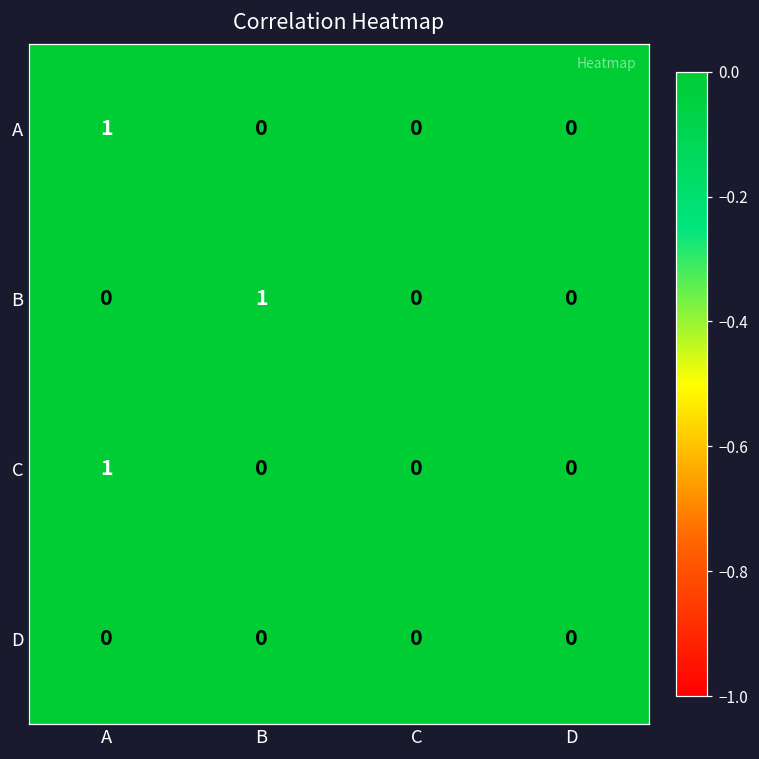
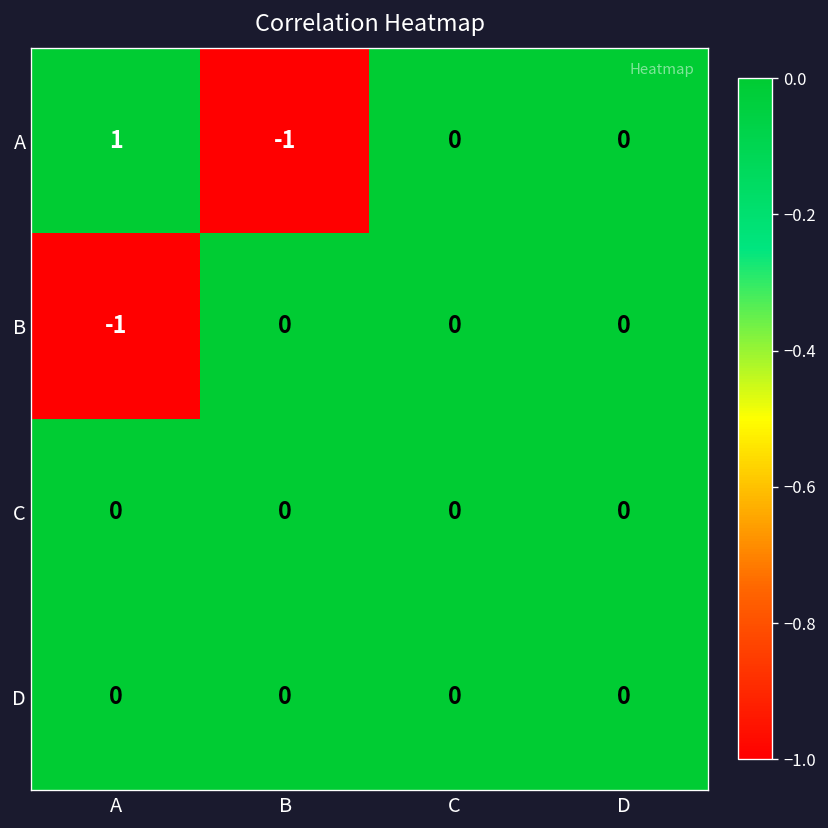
  {
    "A": {
      "A": 1,
-     "B": 0,
+     "B": -1,
      "C": 0
    },
    "B": {
-     "A": 0,
-     "B": 1,
+     "A": -1,
+     "B": 0,
      "C": 0,
      "D": 0
    },
    "C": {
-     "A": 1,
+     "A": 0,
      "B": 0,
      "C": 0,
      "D": 0
    },
    "D": {
      "A": 0,
      "B": 0,
      "C": 0,
      "D": 0
    }
  }
